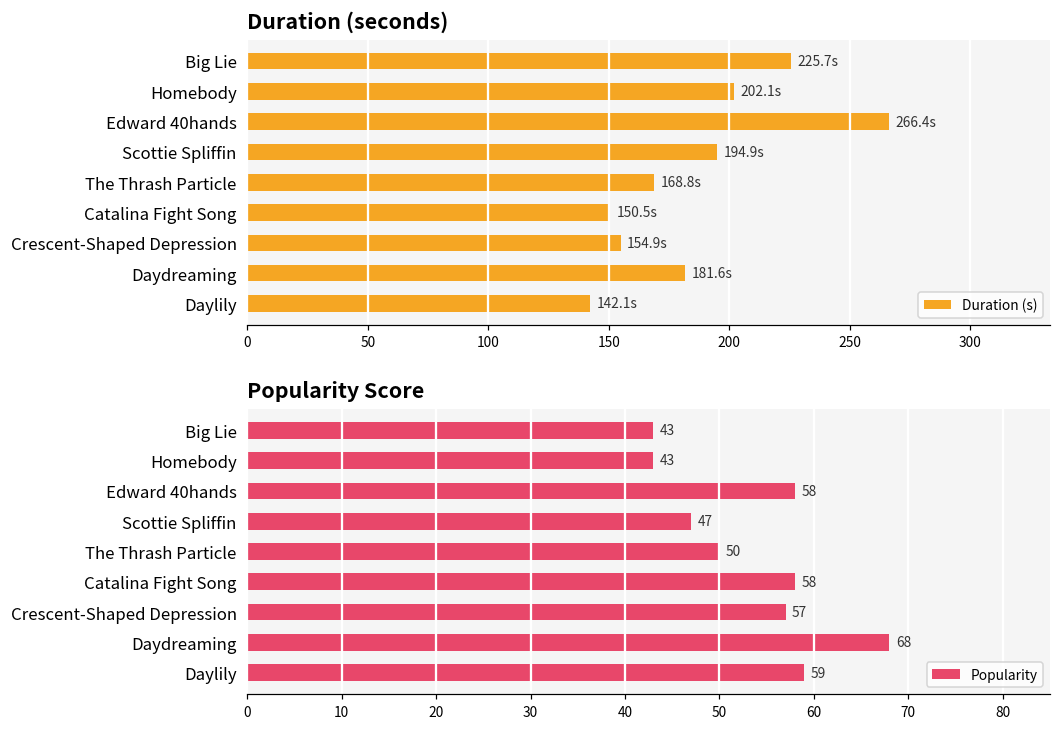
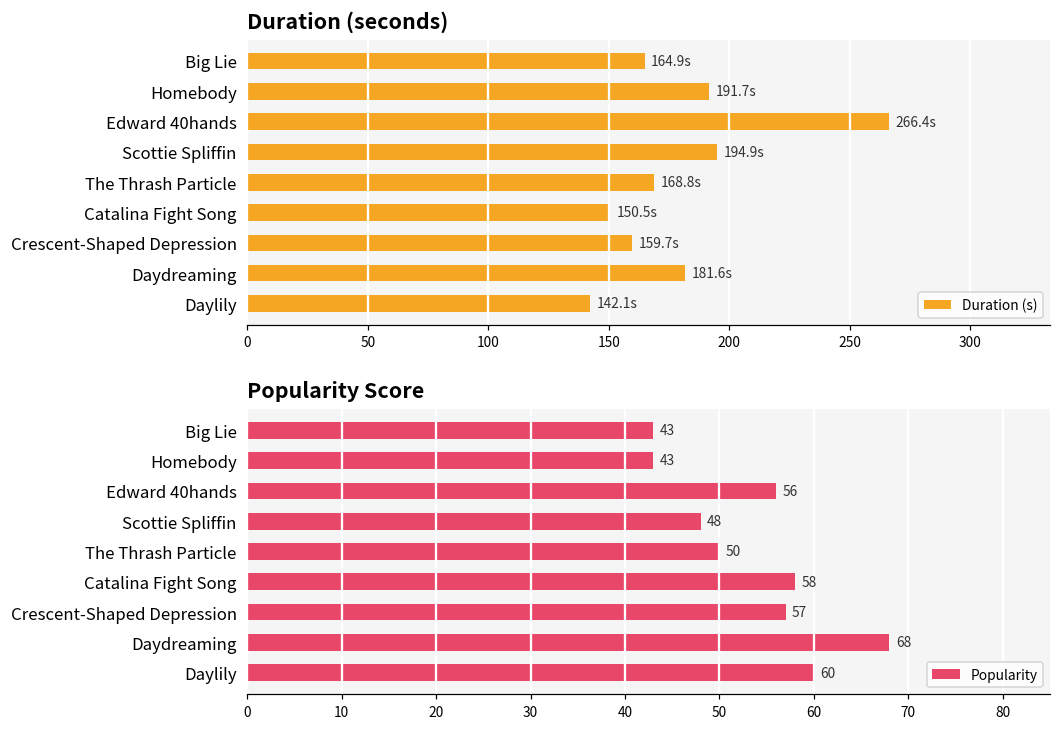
  {
    "Duration (seconds)": {
-     "Big Lie": "225.7s",
-     "Homebody": "202.1s",
+     "Big Lie": "164.9s",
+     "Homebody": "191.7s",
      "Edward 40hands": "266.4s",
      "Scottie Spliffin": "194.9s",
      "The Thrash Particle": "168.8s",
      "Catalina Fight Song": "150.5s",
-     "Crescent-Shaped Depression": "154.9s",
+     "Crescent-Shaped Depression": "159.7s",
      "Daydreaming": "181.6s",
      "Daylily": "142.1s"
    },
    "Popularity Score": {
      "Big Lie": "43",
      "Homebody": "43",
-     "Edward 40hands": "58",
-     "Scottie Spliffin": "47",
+     "Edward 40hands": "56",
+     "Scottie Spliffin": "48",
      "The Thrash Particle": "50",
      "Catalina Fight Song": "58",
      "Crescent-Shaped Depression": "57",
      "Daydreaming": "68",
-     "Daylily": "59"
+     "Daylily": "60"
    }
  }
